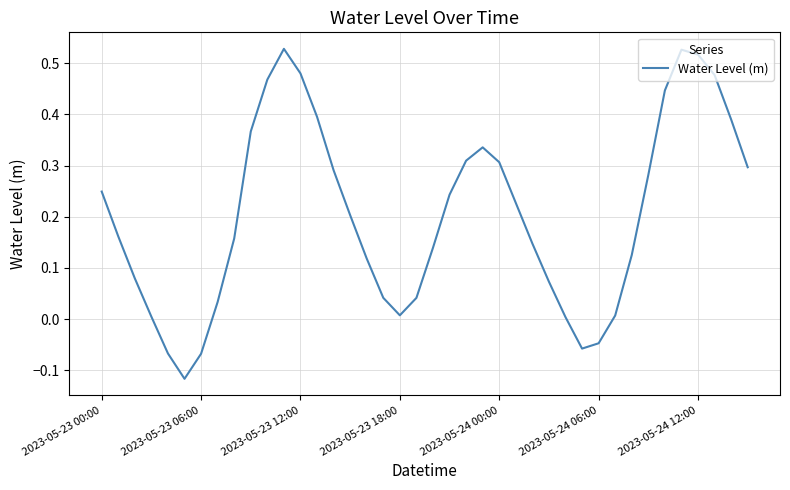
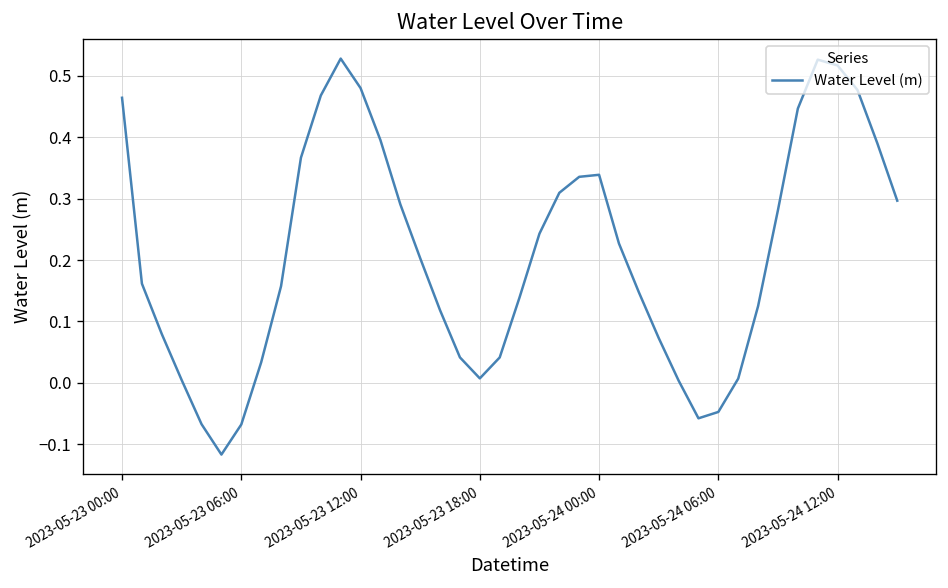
  {
-   "2023-05-23 00:00": 0.25,
+   "2023-05-23 00:00": 0.46,
    "2023-05-23 06:00": -0.07,
    "2023-05-23 12:00": 0.48,
    "2023-05-23 18:00": 0.01,
-   "2023-05-24 00:00": 0.31,
+   "2023-05-24 00:00": 0.34,
    "2023-05-24 06:00": -0.05
  }
